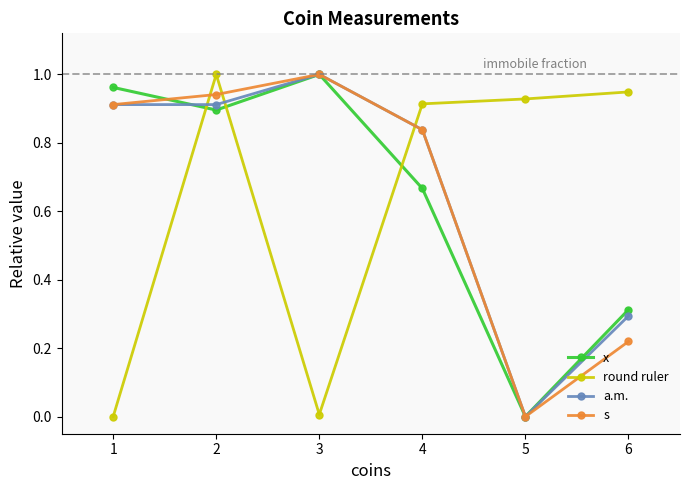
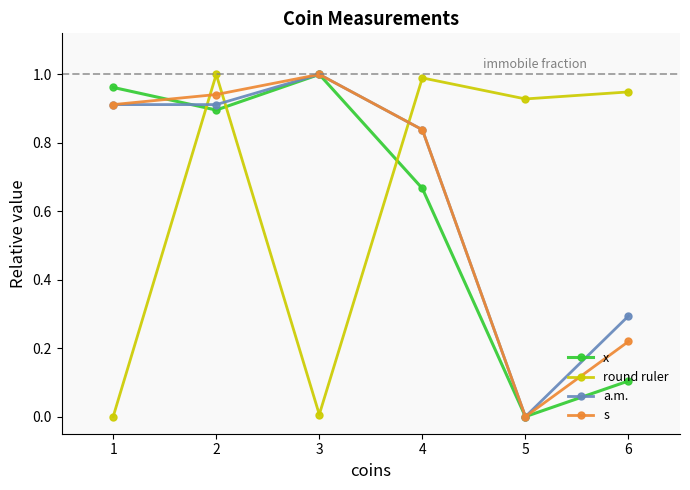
  {
    "x": {
      "1": 0.96,
      "2": 0.90,
      "4": 0.67,
-     "6": 0.31
+     "6": 0.10
    },
    "round ruler": {
      "1": 0.00,
      "2": 1.00,
      "3": 0.01,
-     "4": 0.91,
+     "4": 0.99,
      "5": 0.93,
      "6": 0.95
    },
    "a.m.": {
      "2": 0.91,
      "6": 0.29
    },
    "s": {
      "2": 0.94,
      "6": 0.22
    }
  }
